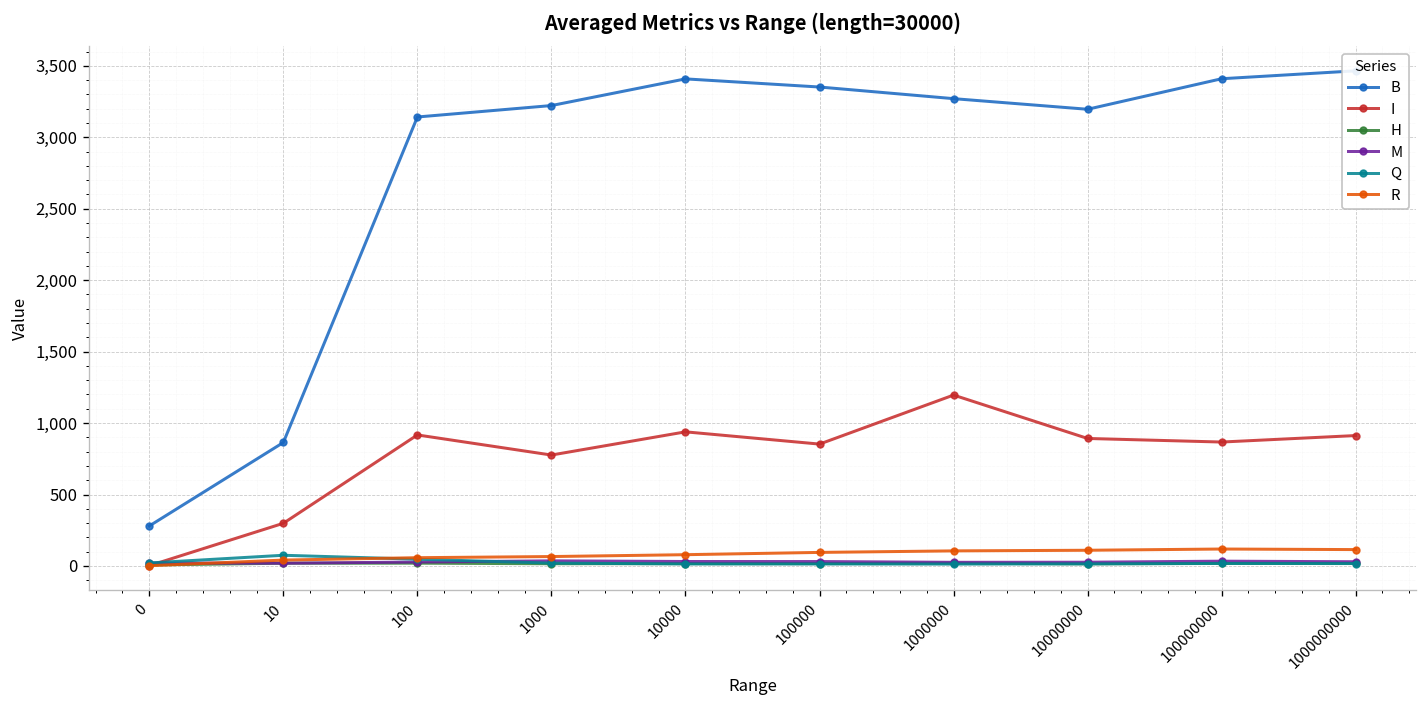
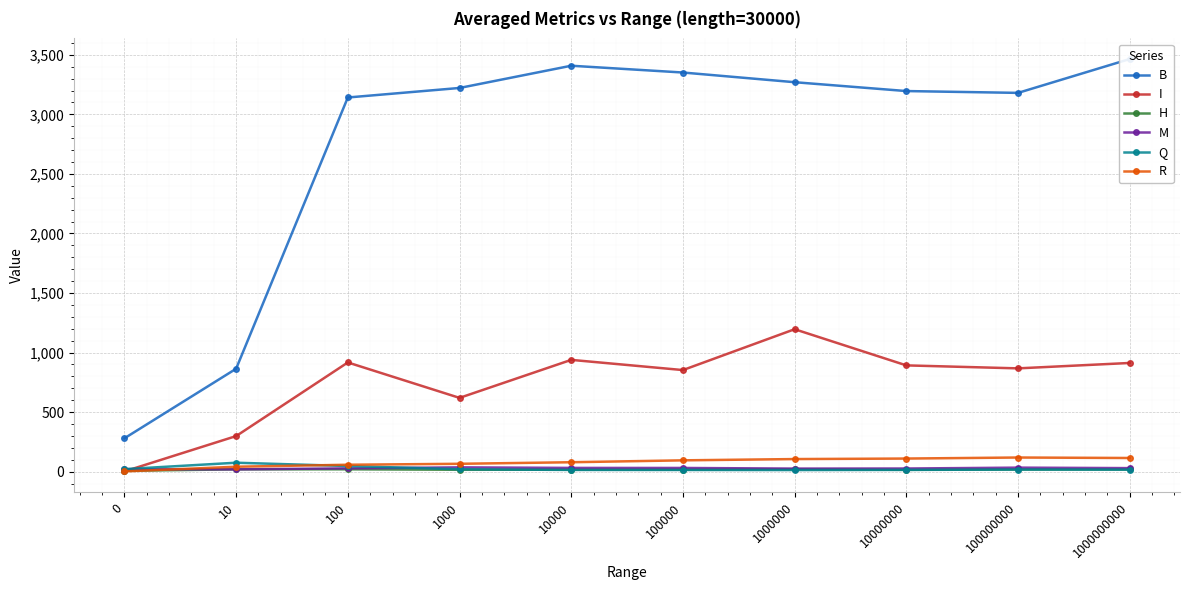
  {
    "B": {
      "0": "280",
      "10": "860",
      "100": "3,140",
      "1000": "3,220",
      "10000": "3,410",
      "100000": "3,350",
      "1000000": "3,270",
      "10000000": "3,200",
-     "100000000": "3,410"
+     "100000000": "3,180"
    },
    "I": {
      "10": "300",
      "100": "920",
-     "1000": "780",
+     "1000": "620",
      "10000": "940",
      "100000": "850",
      "1000000": "1,200",
      "10000000": "890",
      "100000000": "870",
      "1000000000": "910"
    },
    "Q": {
      "10": "80"
    },
    "R": {
      "10": "40",
      "1000": "70",
      "10000": "80",
      "100000": "100",
      "1000000": "110",
      "10000000": "110",
      "100000000": "120",
      "1000000000": "110"
    }
  }
